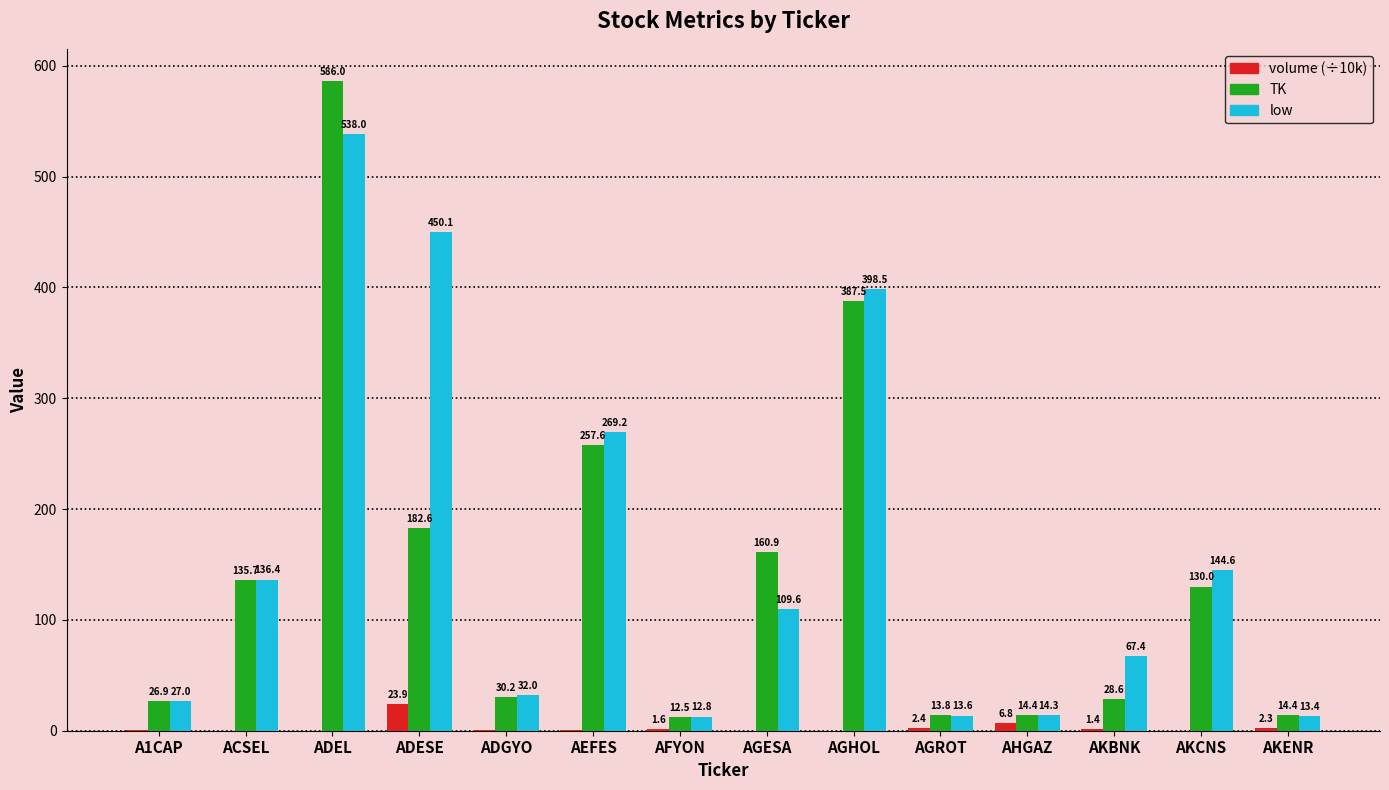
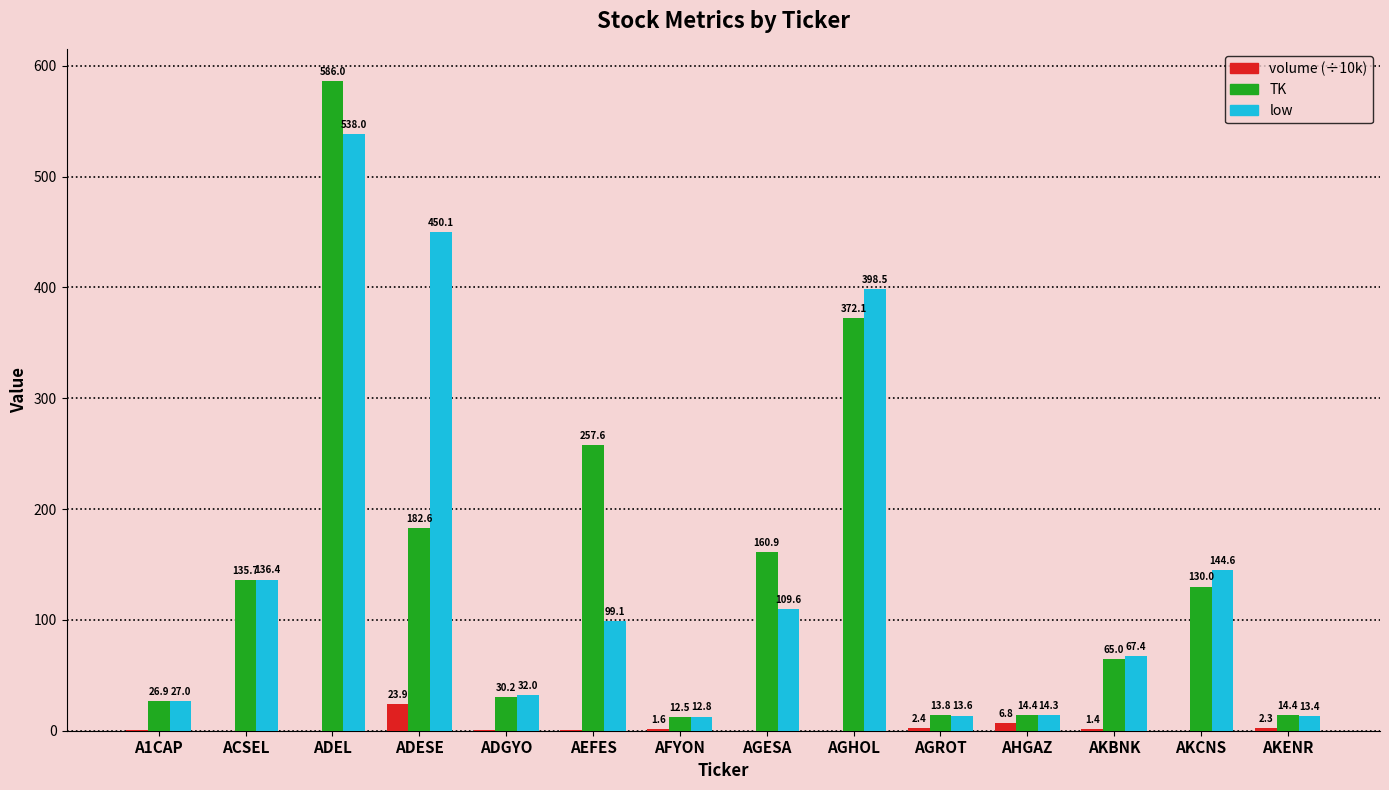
  {
    "volume (÷10k)": {
      "ADESE": 23.9,
      "AFYON": 1.6,
      "AGROT": 2.4,
      "AHGAZ": 6.8,
      "AKBNK": 1.4,
      "AKENR": 2.3
    },
    "TK": {
      "A1CAP": 26.9,
      "ADEL": 586.0,
      "ADESE": 182.6,
      "ADGYO": 30.2,
      "AEFES": 257.6,
      "AFYON": 12.5,
      "AGESA": 160.9,
-     "AGHOL": 387.5,
+     "AGHOL": 372.1,
      "AGROT": 13.8,
      "AHGAZ": 14.4,
-     "AKBNK": 28.6,
+     "AKBNK": 65.0,
      "AKCNS": 130.0,
      "AKENR": 14.4
    },
    "low": {
      "A1CAP": 27.0,
      "ADEL": 538.0,
      "ADESE": 450.1,
      "ADGYO": 32.0,
-     "AEFES": 269.2,
+     "AEFES": 99.1,
      "AFYON": 12.8,
      "AGESA": 109.6,
      "AGHOL": 398.5,
      "AGROT": 13.6,
      "AHGAZ": 14.3,
      "AKBNK": 67.4,
      "AKCNS": 144.6,
      "AKENR": 13.4
    }
  }
